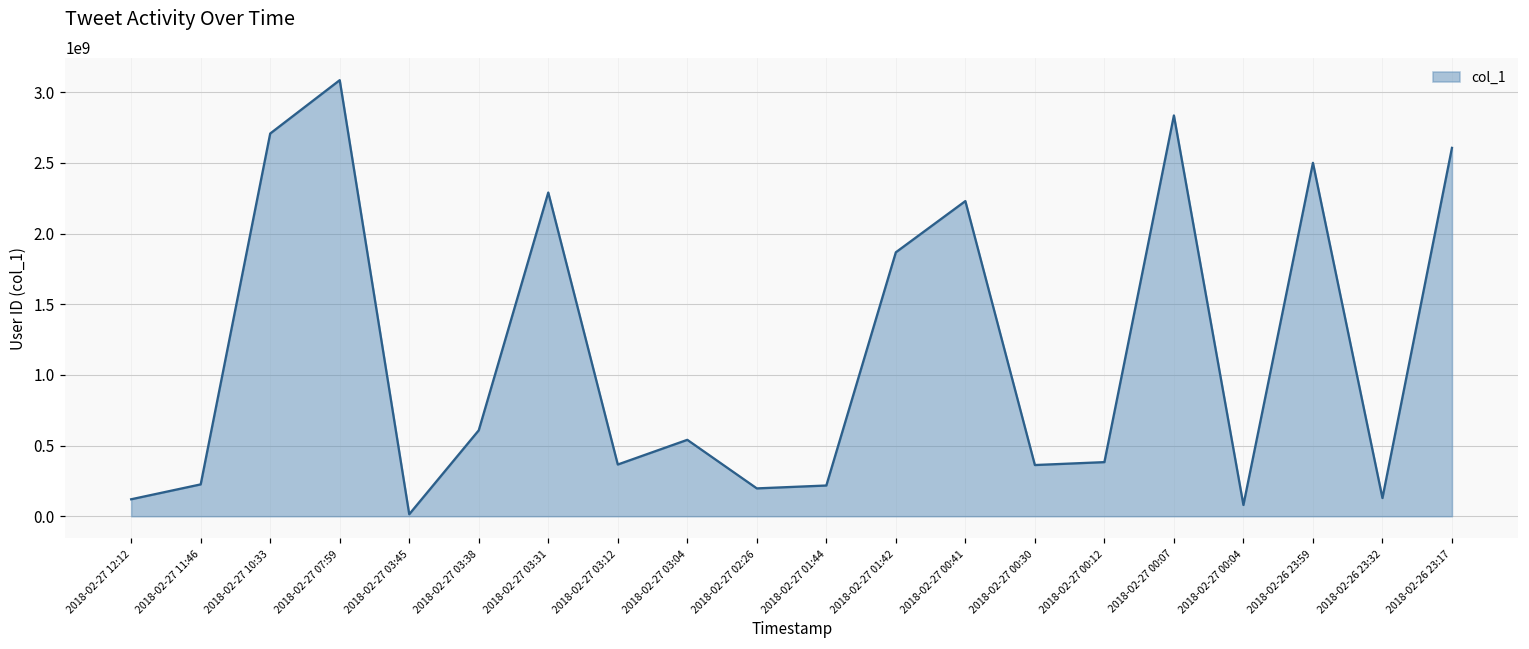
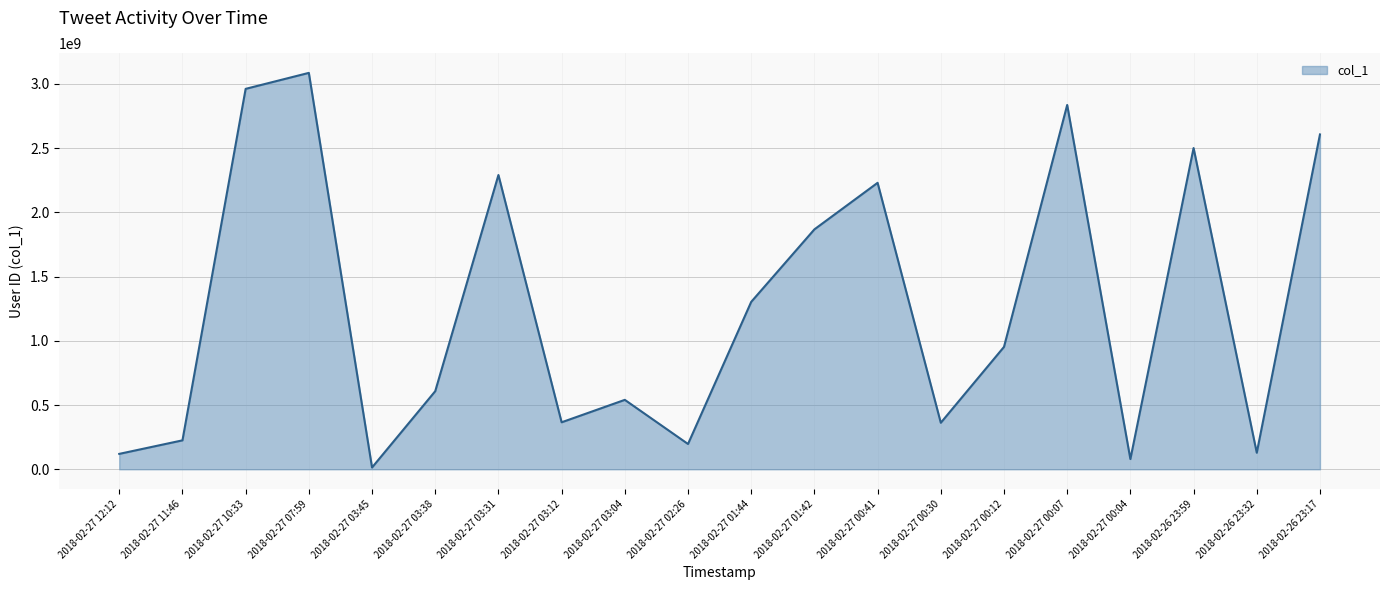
  {
    "2018-02-27 12:12": 120000000,
    "2018-02-27 11:46": 230000000,
-   "2018-02-27 10:33": 2710000000,
+   "2018-02-27 10:33": 2960000000,
    "2018-02-27 07:59": 3080000000,
    "2018-02-27 03:45": 10000000,
    "2018-02-27 03:38": 610000000,
    "2018-02-27 03:31": 2290000000,
    "2018-02-27 03:12": 370000000,
    "2018-02-27 03:04": 540000000,
    "2018-02-27 02:26": 200000000,
-   "2018-02-27 01:44": 220000000,
+   "2018-02-27 01:44": 1300000000,
    "2018-02-27 01:42": 1870000000,
    "2018-02-27 00:41": 2230000000,
    "2018-02-27 00:30": 360000000,
-   "2018-02-27 00:12": 380000000,
+   "2018-02-27 00:12": 950000000,
    "2018-02-27 00:07": 2840000000,
    "2018-02-27 00:04": 80000000,
    "2018-02-26 23:59": 2500000000,
    "2018-02-26 23:32": 130000000,
    "2018-02-26 23:17": 2610000000
  }
